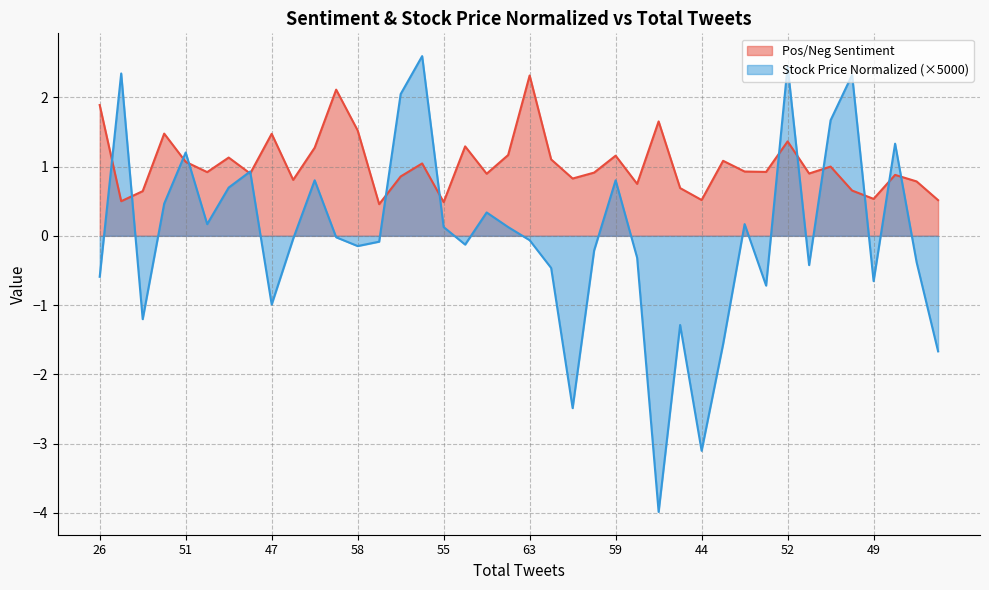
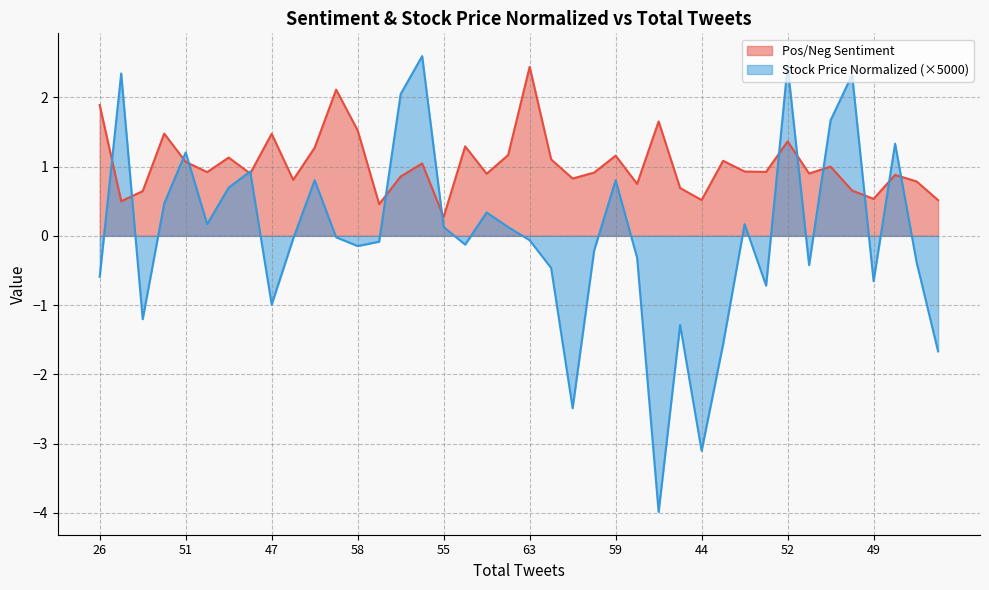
  {
    "Pos/Neg Sentiment": {
      "51": 1.1,
      "47": 1.5,
      "58": 1.5,
-     "55": 0.5,
-     "63": 2.3,
+     "55": 0.3,
+     "63": 2.4,
      "59": 1.2,
      "44": 0.5,
      "52": 1.4,
      "49": 0.5
    }
  }
